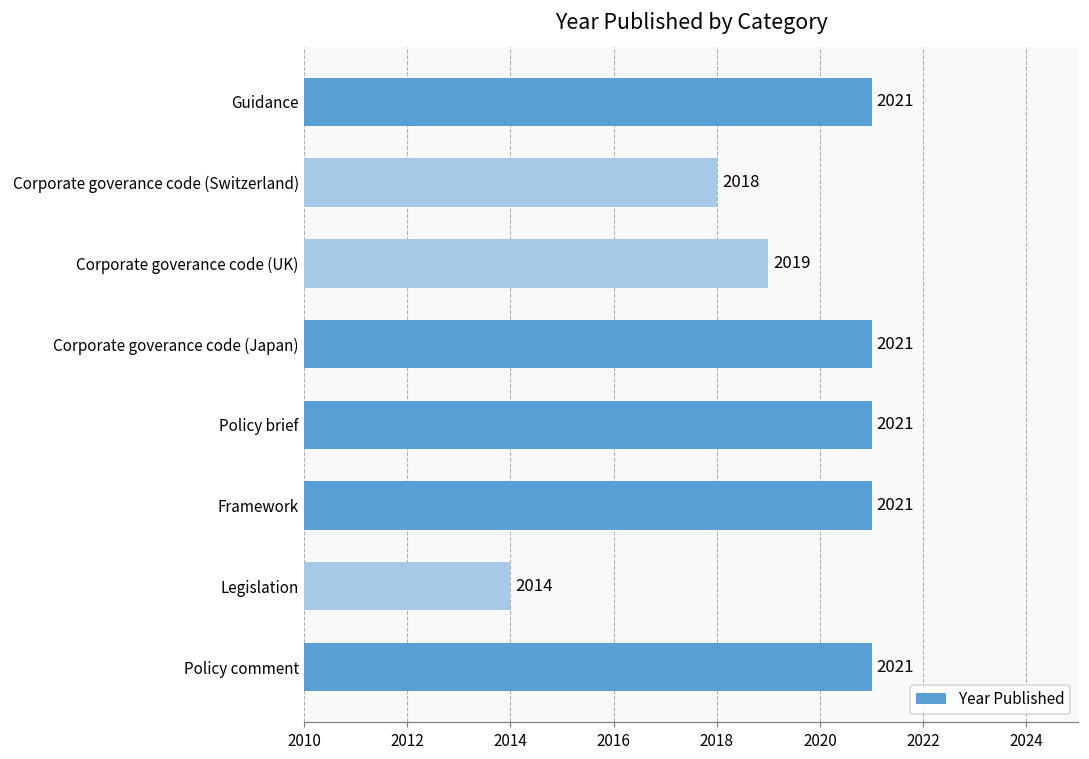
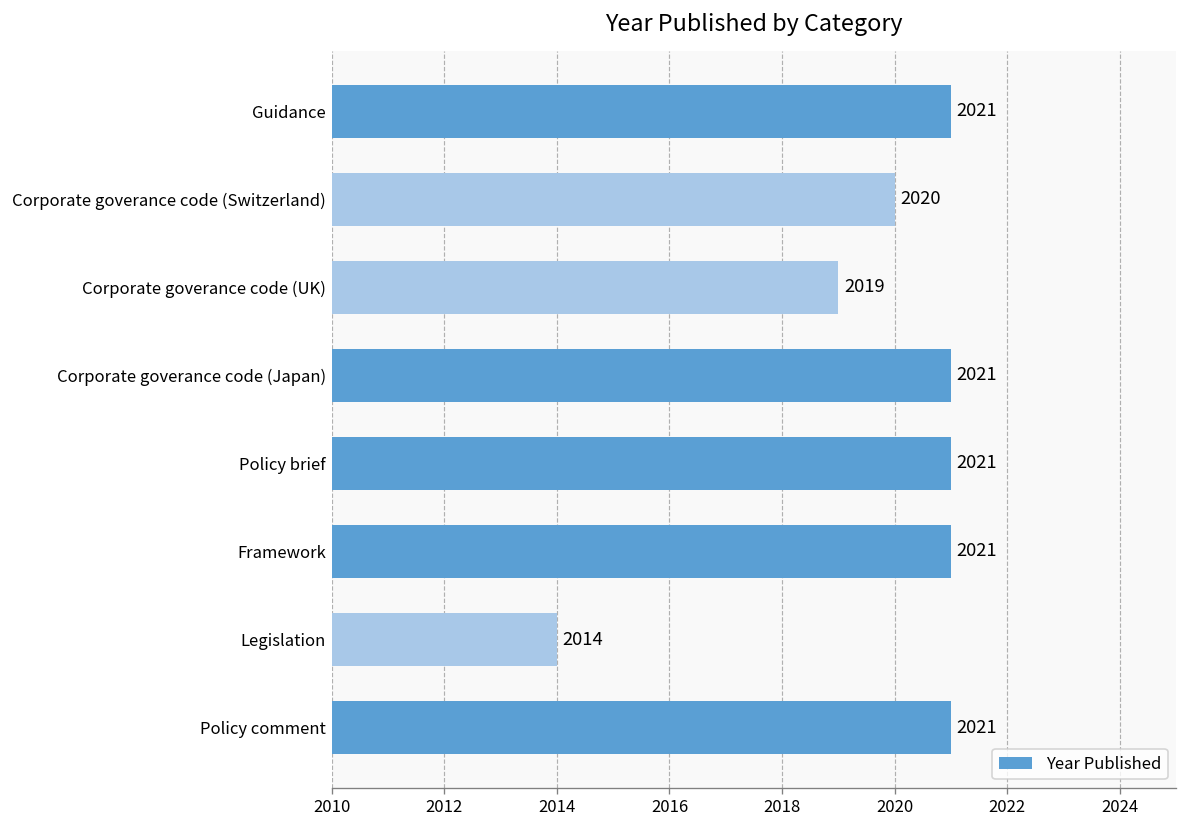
  {
    "Guidance": 2021,
-   "Corporate goverance code (Switzerland)": 2018,
+   "Corporate goverance code (Switzerland)": 2020,
    "Corporate goverance code (UK)": 2019,
    "Corporate goverance code (Japan)": 2021,
    "Policy brief": 2021,
    "Framework": 2021,
    "Legislation": 2014,
    "Policy comment": 2021
  }
